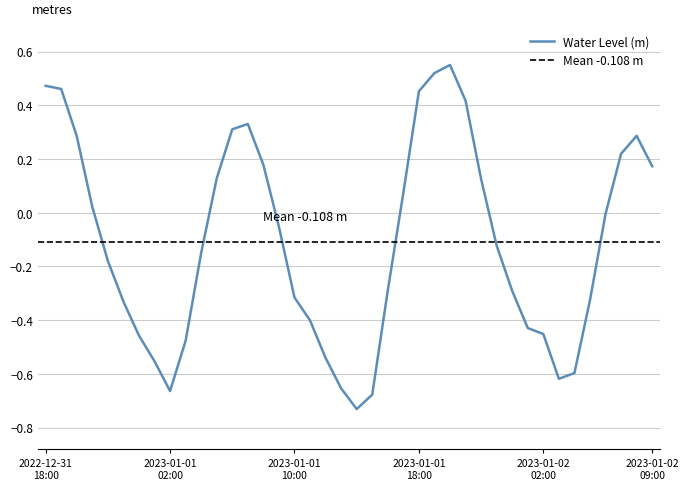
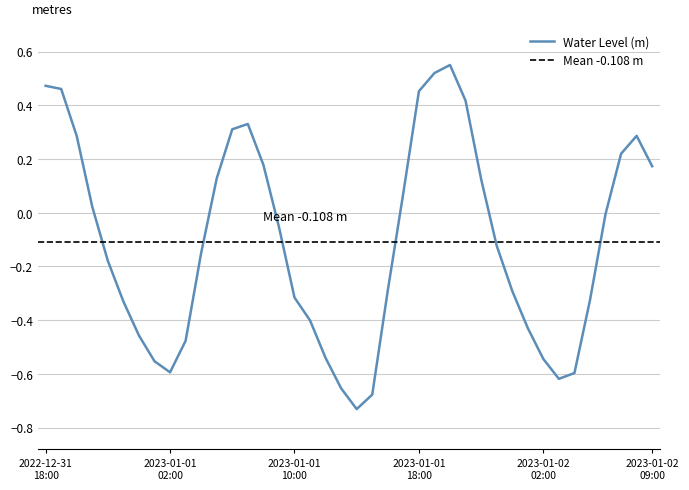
  {
    "2022-12-31 18:00": 0.47,
-   "2023-01-01 02:00": -0.66,
+   "2023-01-01 02:00": -0.59,
    "2023-01-01 10:00": -0.32,
    "2023-01-01 18:00": 0.45,
-   "2023-01-02 02:00": -0.45,
+   "2023-01-02 02:00": -0.54,
    "2023-01-02 09:00": 0.17
  }
